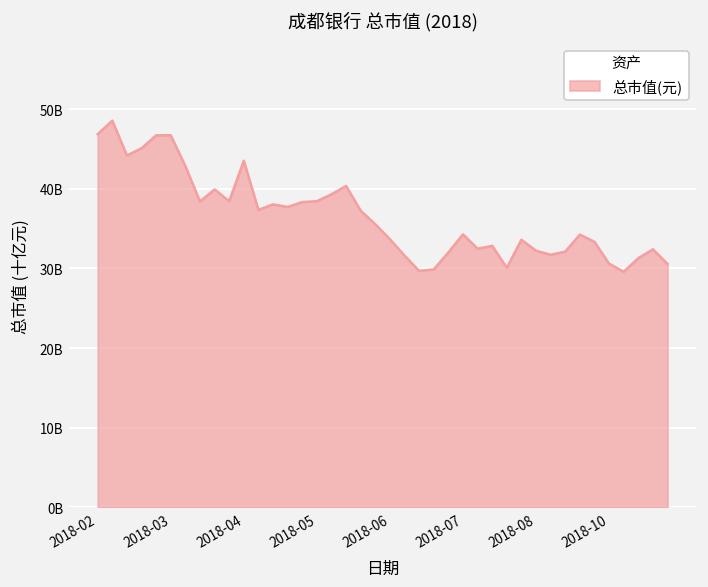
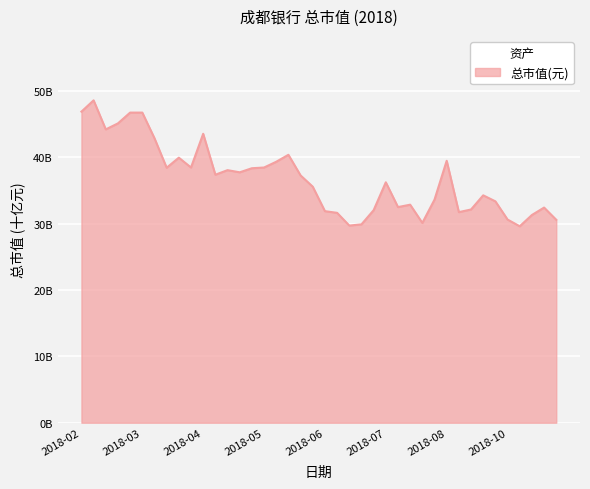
  {
    "2018-02": 47000000000,
    "2018-03": 47000000000,
    "2018-04": 44000000000,
    "2018-05": 38000000000,
-   "2018-06": 34000000000,
-   "2018-07": 34000000000,
-   "2018-08": 32000000000,
+   "2018-06": 32000000000,
+   "2018-07": 36000000000,
+   "2018-08": 39000000000,
    "2018-10": 31000000000
  }
